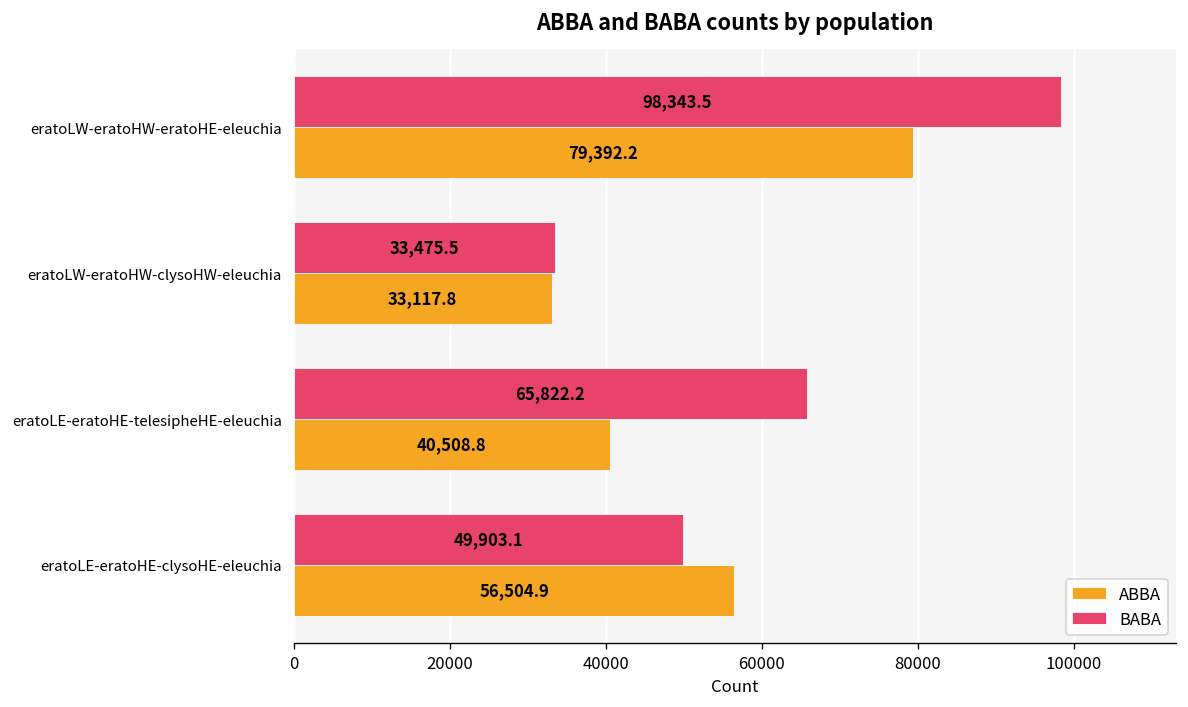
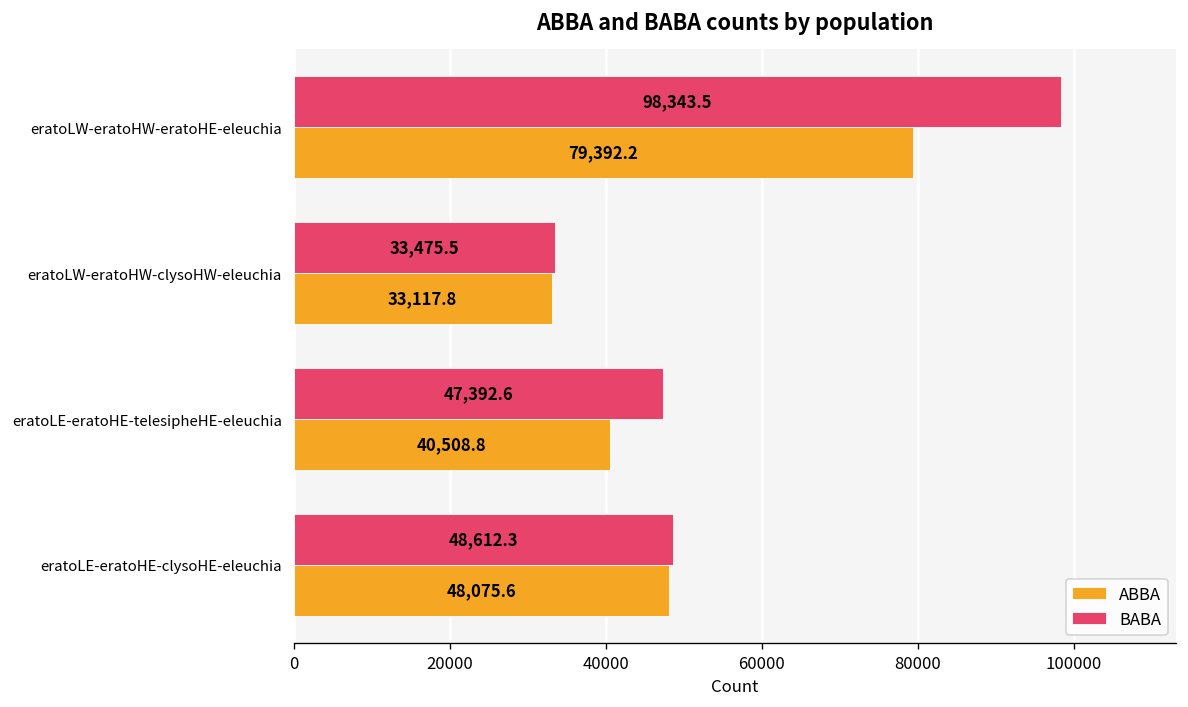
  {
    "ABBA": {
      "eratoLW-eratoHW-eratoHE-eleuchia": "79,392.2",
      "eratoLW-eratoHW-clysoHW-eleuchia": "33,117.8",
      "eratoLE-eratoHE-telesipheHE-eleuchia": "40,508.8",
-     "eratoLE-eratoHE-clysoHE-eleuchia": "56,504.9"
+     "eratoLE-eratoHE-clysoHE-eleuchia": "48,075.6"
    },
    "BABA": {
      "eratoLW-eratoHW-eratoHE-eleuchia": "98,343.5",
      "eratoLW-eratoHW-clysoHW-eleuchia": "33,475.5",
-     "eratoLE-eratoHE-telesipheHE-eleuchia": "65,822.2",
-     "eratoLE-eratoHE-clysoHE-eleuchia": "49,903.1"
+     "eratoLE-eratoHE-telesipheHE-eleuchia": "47,392.6",
+     "eratoLE-eratoHE-clysoHE-eleuchia": "48,612.3"
    }
  }
